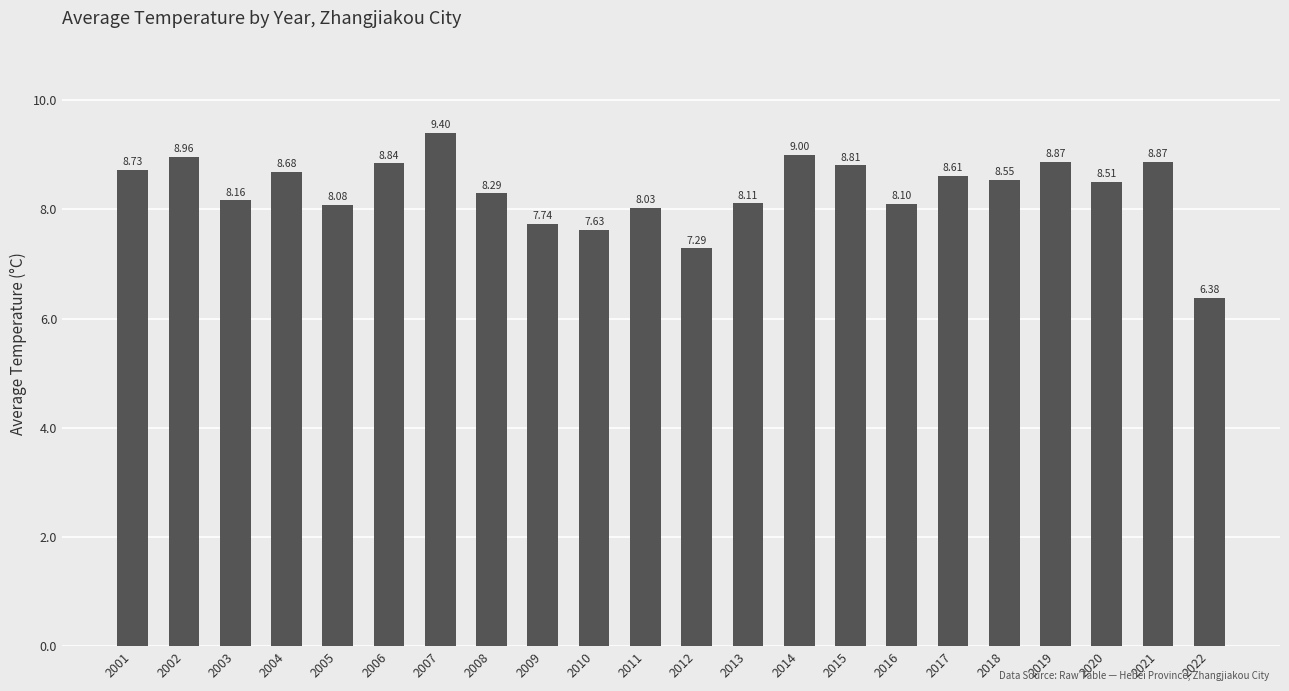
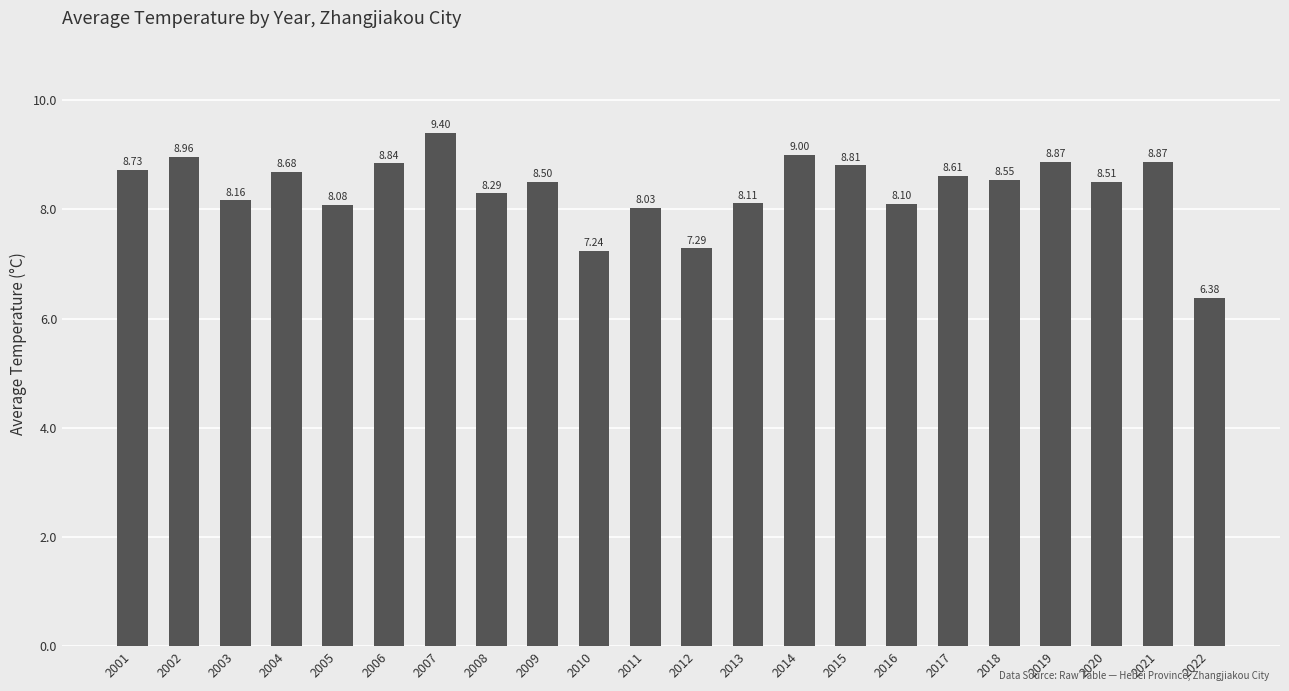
  {
    "2001": 8.73,
    "2002": 8.96,
    "2003": 8.16,
    "2004": 8.68,
    "2005": 8.08,
    "2006": 8.84,
    "2007": 9.40,
    "2008": 8.29,
-   "2009": 7.74,
-   "2010": 7.63,
+   "2009": 8.50,
+   "2010": 7.24,
    "2011": 8.03,
    "2012": 7.29,
    "2013": 8.11,
    "2014": 9.00,
    "2015": 8.81,
    "2016": 8.10,
    "2017": 8.61,
    "2018": 8.55,
    "2019": 8.87,
    "2020": 8.51,
    "2021": 8.87,
    "2022": 6.38
  }
